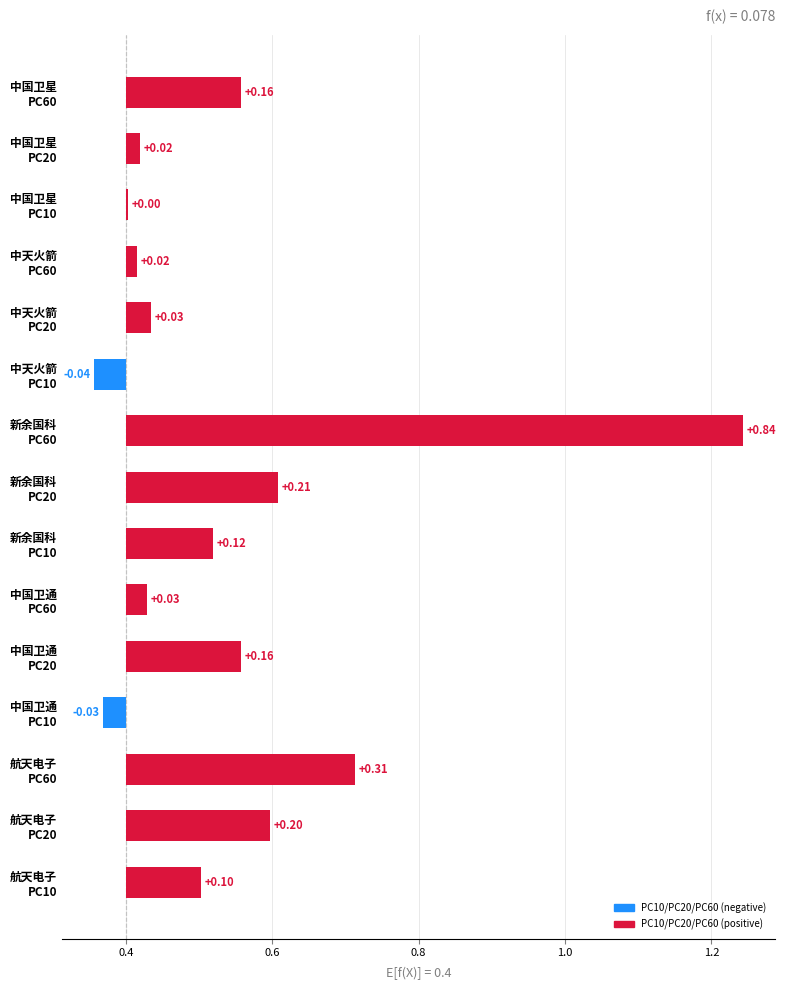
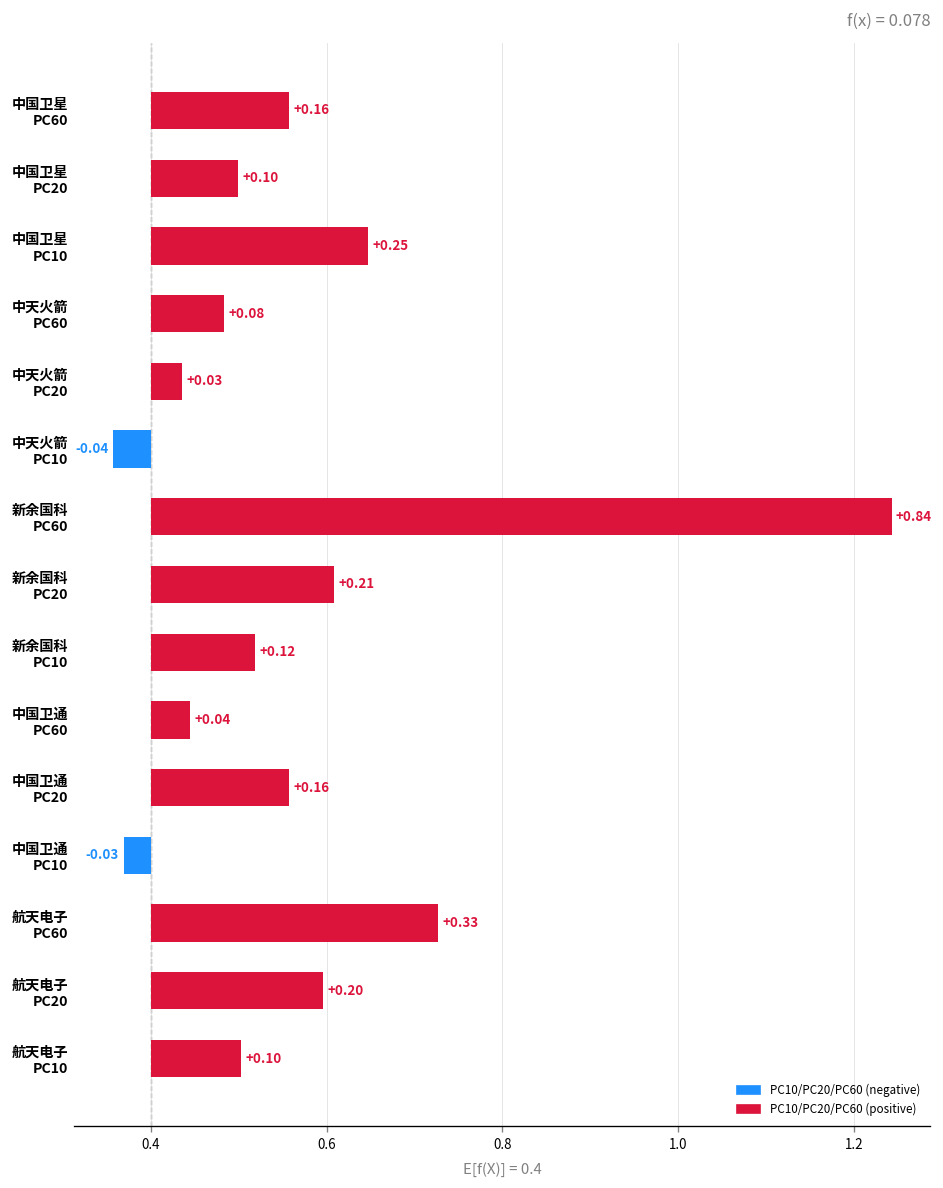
  {
    "中国卫星 PC60": "+0.16",
-   "中国卫星 PC20": "+0.02",
-   "中国卫星 PC10": "+0.00",
-   "中天火箭 PC60": "+0.02",
+   "中国卫星 PC20": "+0.10",
+   "中国卫星 PC10": "+0.25",
+   "中天火箭 PC60": "+0.08",
    "中天火箭 PC20": "+0.03",
    "中天火箭 PC10": "-0.04",
    "新余国科 PC60": "+0.84",
    "新余国科 PC20": "+0.21",
    "新余国科 PC10": "+0.12",
-   "中国卫通 PC60": "+0.03",
+   "中国卫通 PC60": "+0.04",
    "中国卫通 PC20": "+0.16",
    "中国卫通 PC10": "-0.03",
-   "航天电子 PC60": "+0.31",
+   "航天电子 PC60": "+0.33",
    "航天电子 PC20": "+0.20",
    "航天电子 PC10": "+0.10"
  }
